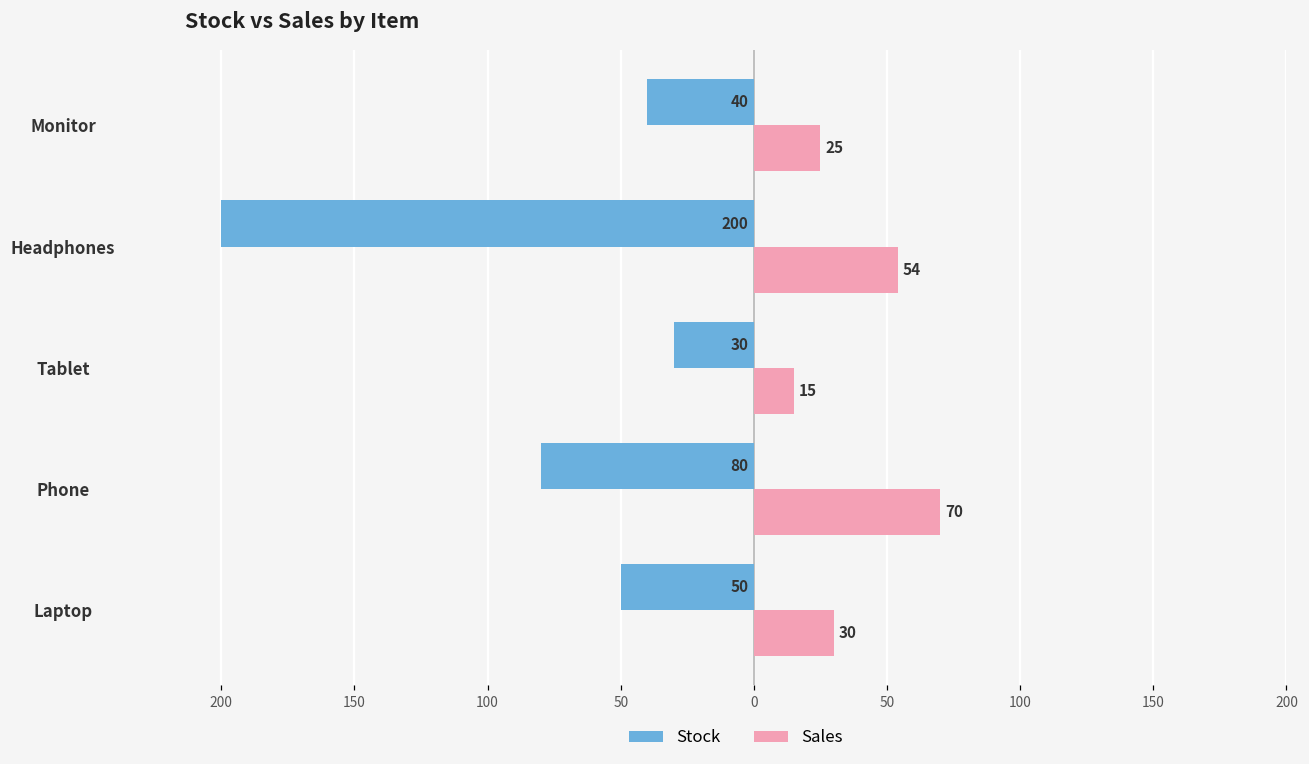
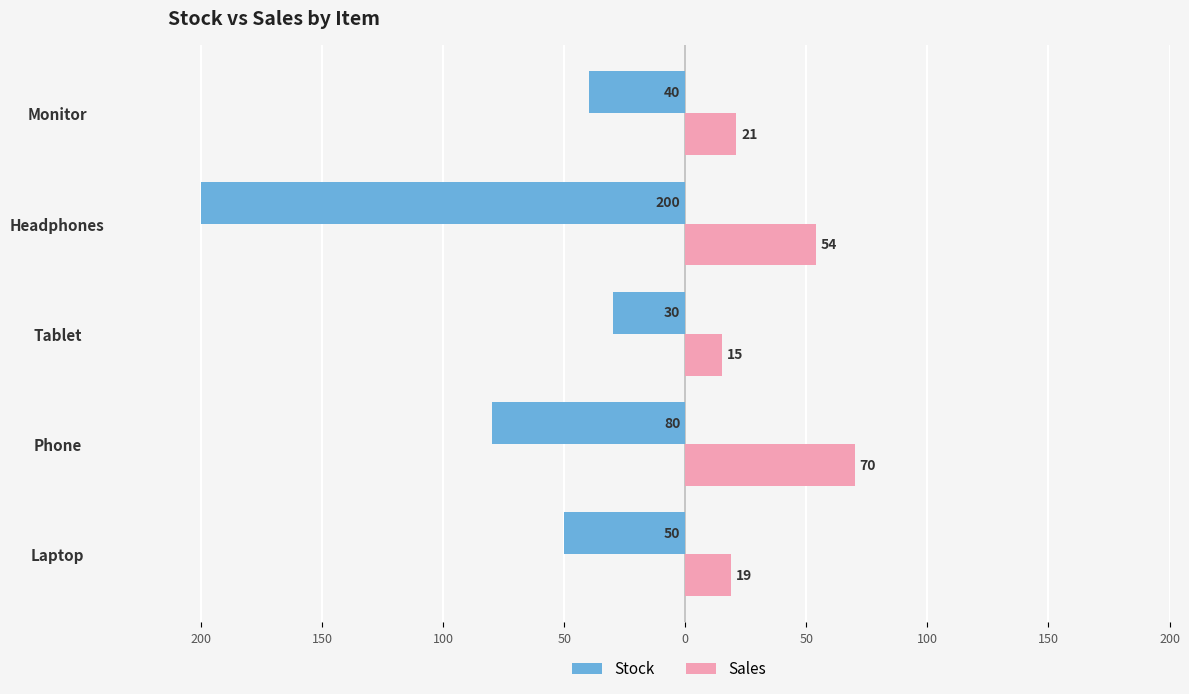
  {
    "Sales": {
-     "Monitor": 25,
+     "Monitor": 21,
      "Headphones": 54,
      "Tablet": 15,
      "Phone": 70,
-     "Laptop": 30
+     "Laptop": 19
    }
  }
